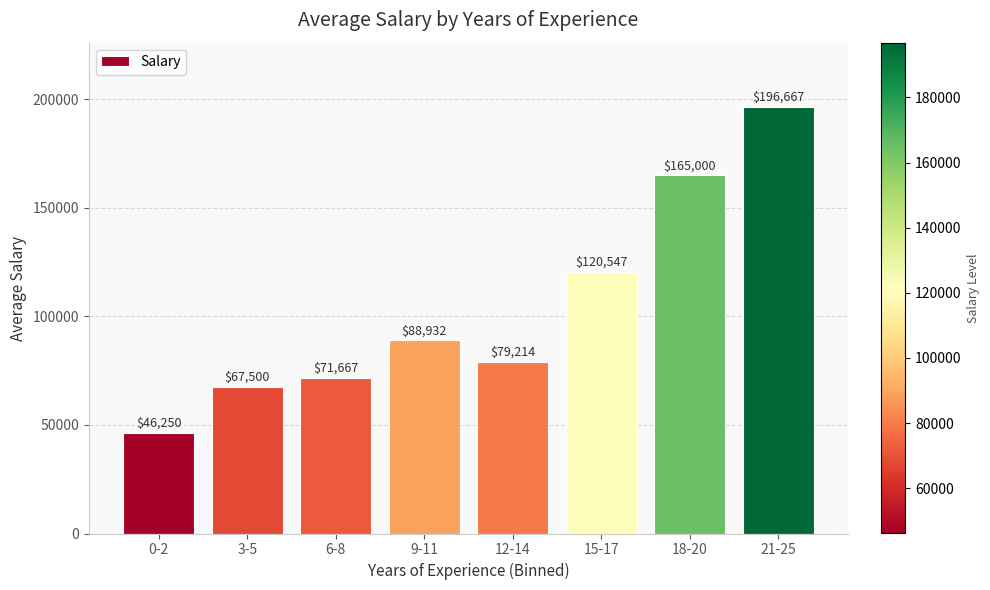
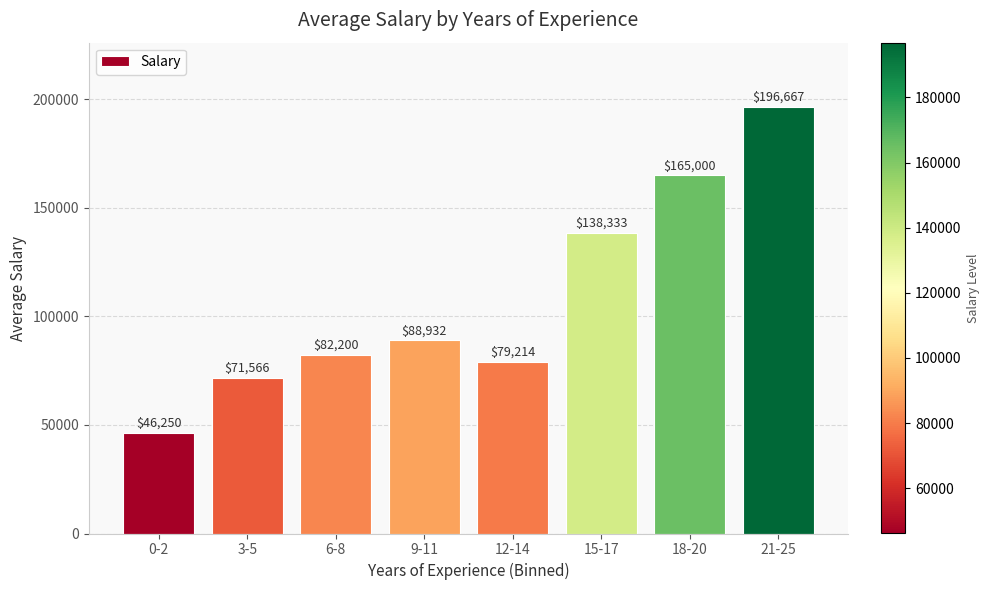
  {
    "0-2": "$46,250",
-   "3-5": "$67,500",
-   "6-8": "$71,667",
+   "3-5": "$71,566",
+   "6-8": "$82,200",
    "9-11": "$88,932",
    "12-14": "$79,214",
-   "15-17": "$120,547",
+   "15-17": "$138,333",
    "18-20": "$165,000",
    "21-25": "$196,667"
  }
